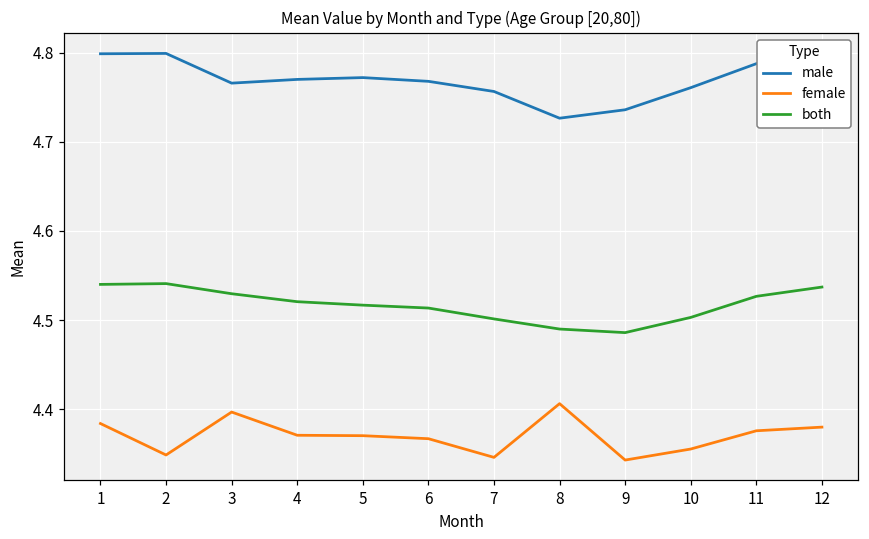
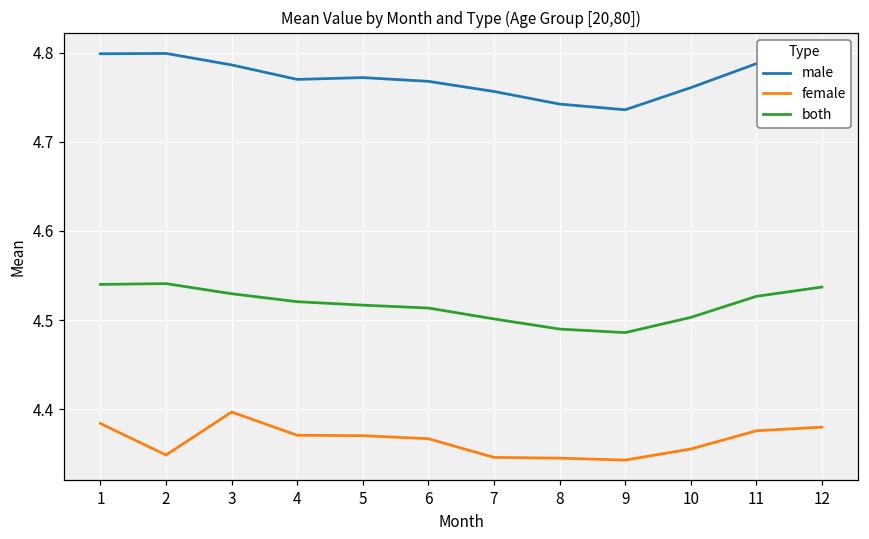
  {
    "male": {
      "1": 4.80,
      "2": 4.80,
-     "3": 4.77,
+     "3": 4.79,
      "4": 4.77,
      "5": 4.77,
      "6": 4.77,
      "7": 4.76,
-     "8": 4.73,
+     "8": 4.74,
      "9": 4.74,
      "10": 4.76,
      "11": 4.79
    },
    "female": {
      "1": 4.38,
      "2": 4.35,
      "3": 4.40,
      "4": 4.37,
      "5": 4.37,
      "6": 4.37,
      "7": 4.35,
-     "8": 4.41,
+     "8": 4.35,
      "9": 4.34,
      "10": 4.36,
      "11": 4.38,
      "12": 4.38
    },
    "both": {
      "1": 4.54,
      "2": 4.54,
      "3": 4.53,
      "4": 4.52,
      "5": 4.52,
      "6": 4.51,
      "7": 4.50,
      "8": 4.49,
      "9": 4.49,
      "10": 4.50,
      "11": 4.53,
      "12": 4.54
    }
  }
